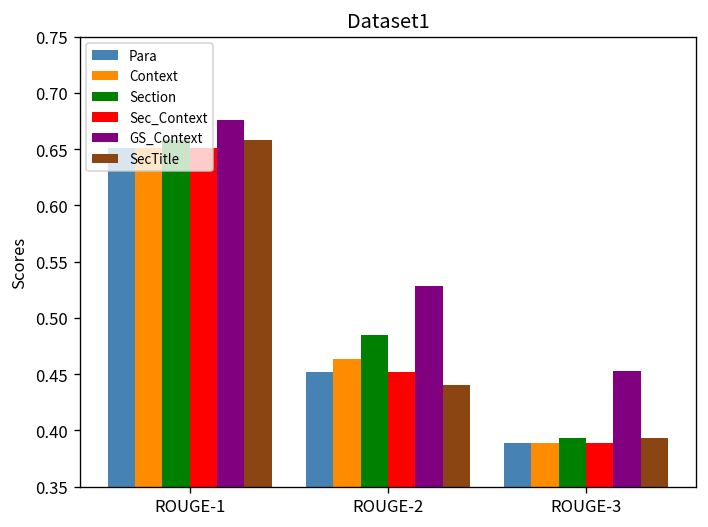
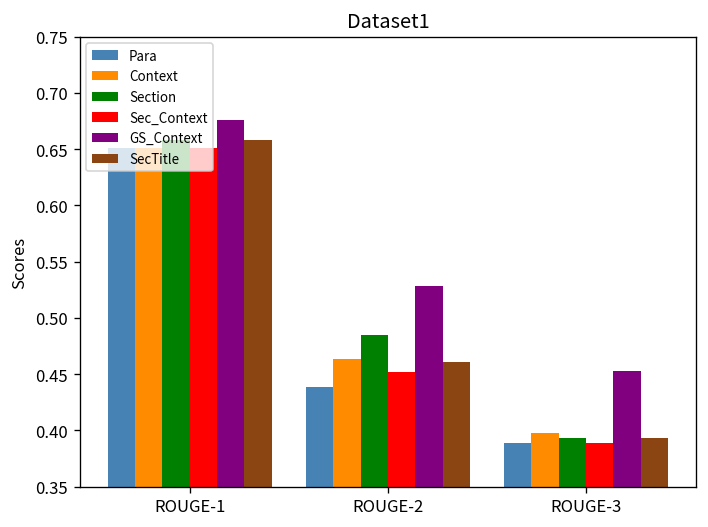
  {
    "Para": {
-     "ROUGE-2": 0.45,
+     "ROUGE-2": 0.44,
      "ROUGE-3": 0.39
    },
    "Context": {
      "ROUGE-2": 0.46,
-     "ROUGE-3": 0.39
+     "ROUGE-3": 0.40
    },
    "Section": {
      "ROUGE-2": 0.48,
      "ROUGE-3": 0.39
    },
    "Sec_Context": {
      "ROUGE-2": 0.45,
      "ROUGE-3": 0.39
    },
    "GS_Context": {
      "ROUGE-1": 0.68,
      "ROUGE-2": 0.53,
      "ROUGE-3": 0.45
    },
    "SecTitle": {
      "ROUGE-1": 0.66,
-     "ROUGE-2": 0.44,
+     "ROUGE-2": 0.46,
      "ROUGE-3": 0.39
    }
  }
